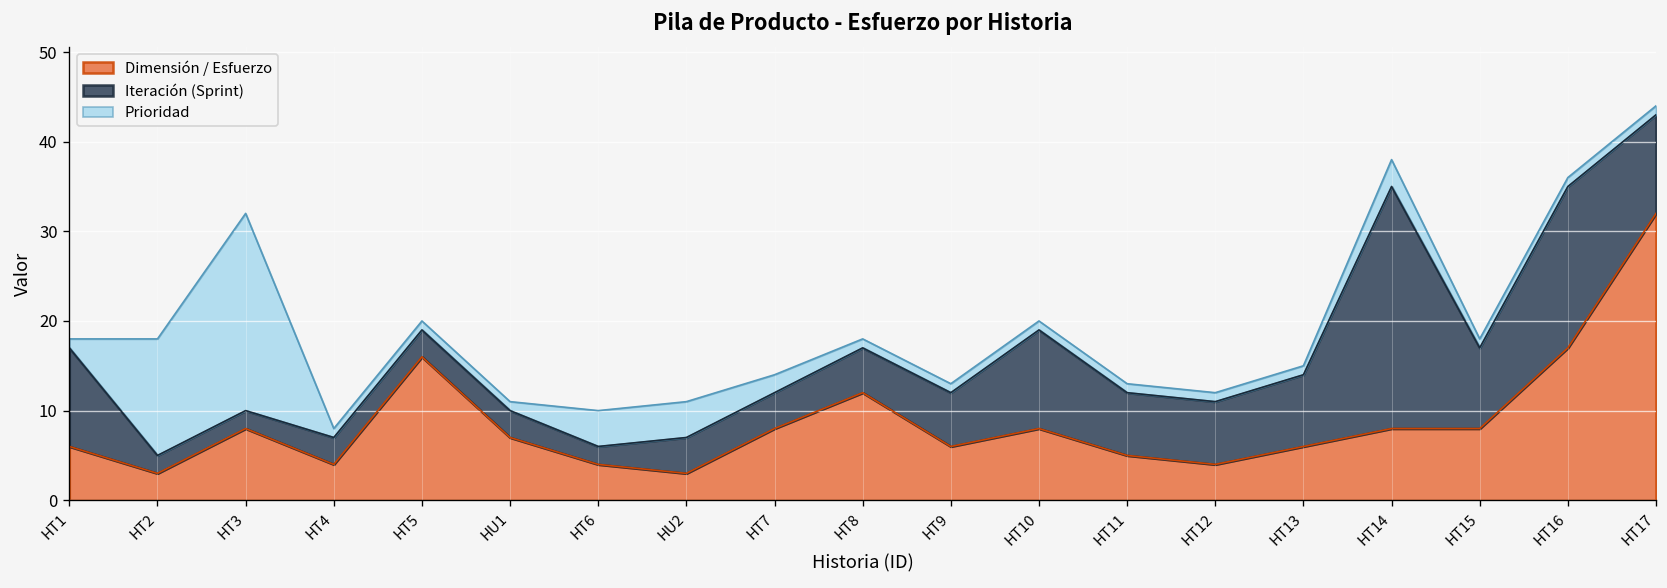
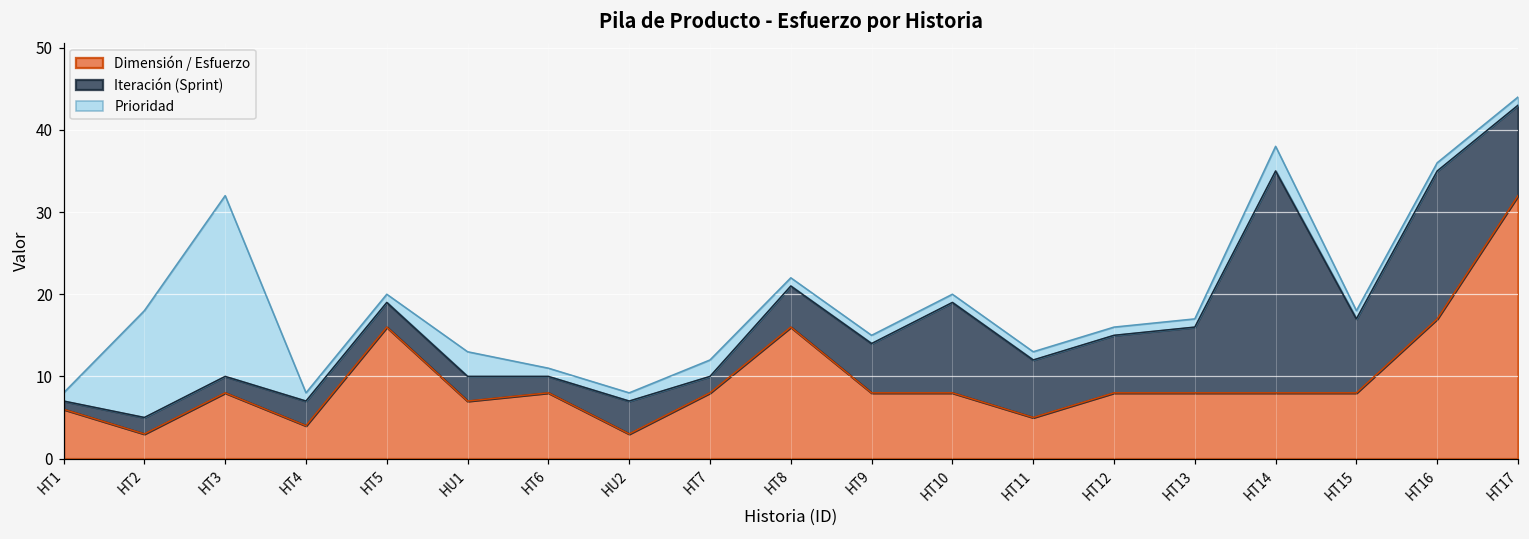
  {
    "Dimensión / Esfuerzo": {
      "HT1": 6,
      "HT2": 3,
      "HT3": 8,
      "HT4": 4,
      "HT5": 16,
      "HU1": 7,
-     "HT6": 4,
+     "HT6": 8,
      "HU2": 3,
      "HT7": 8,
-     "HT8": 12,
-     "HT9": 6,
+     "HT8": 16,
+     "HT9": 8,
      "HT10": 8,
      "HT11": 5,
-     "HT12": 4,
-     "HT13": 6,
+     "HT12": 8,
+     "HT13": 8,
      "HT14": 8,
      "HT15": 8,
      "HT16": 17,
      "HT17": 32
    },
    "Iteración (Sprint)": {
-     "HT1": 11,
+     "HT1": 1,
      "HT2": 2,
      "HT3": 2,
      "HT4": 3,
      "HT5": 3,
      "HU1": 3,
      "HT6": 2,
      "HU2": 4,
-     "HT7": 4,
+     "HT7": 2,
      "HT8": 5,
      "HT9": 6,
      "HT10": 11,
      "HT11": 7,
      "HT12": 7,
      "HT13": 8,
      "HT14": 27,
      "HT15": 9,
      "HT16": 18,
      "HT17": 11
    },
    "Prioridad": {
      "HT1": 1,
      "HT2": 13,
      "HT3": 22,
      "HT4": 1,
      "HT5": 1,
-     "HU1": 1,
-     "HT6": 4,
-     "HU2": 4,
+     "HU1": 3,
+     "HT6": 1,
+     "HU2": 1,
      "HT7": 2,
      "HT8": 1,
      "HT9": 1,
      "HT10": 1,
      "HT11": 1,
      "HT12": 1,
      "HT13": 1,
      "HT14": 3,
      "HT15": 1,
      "HT16": 1,
      "HT17": 1
    }
  }
